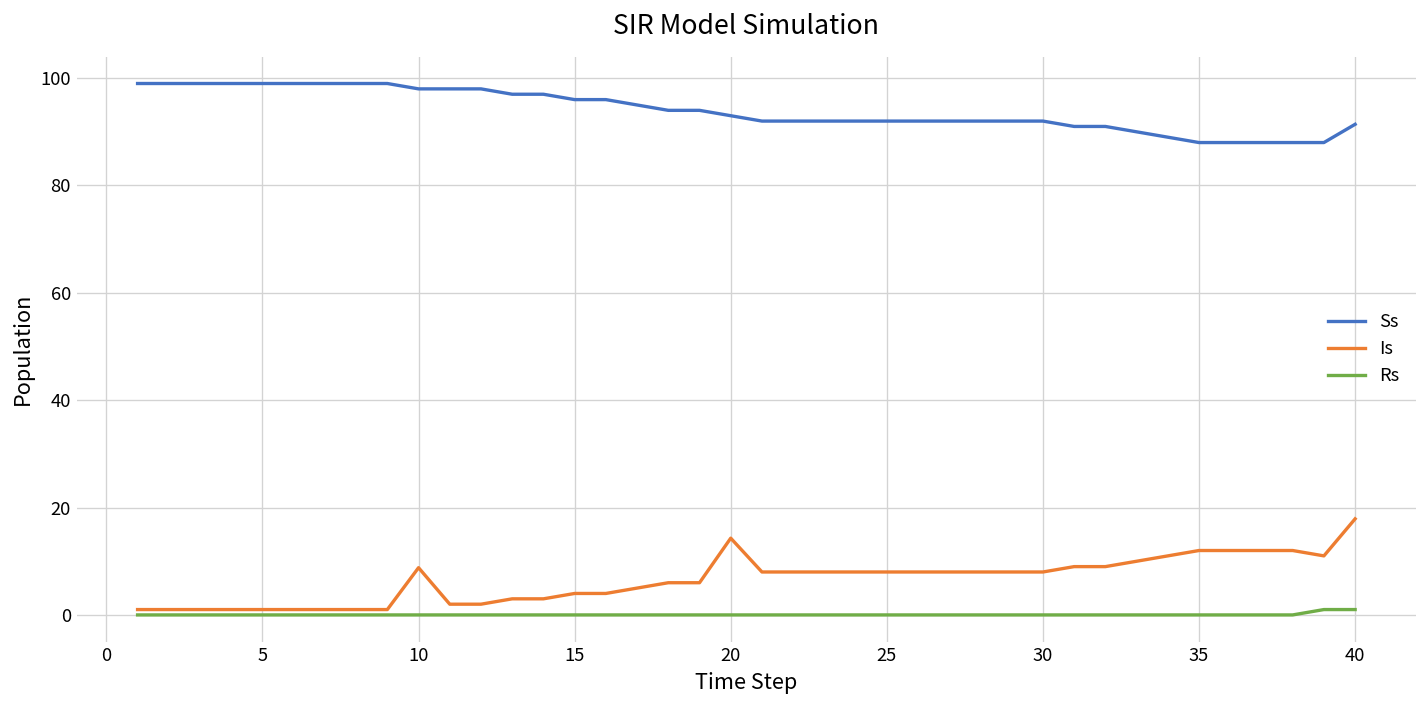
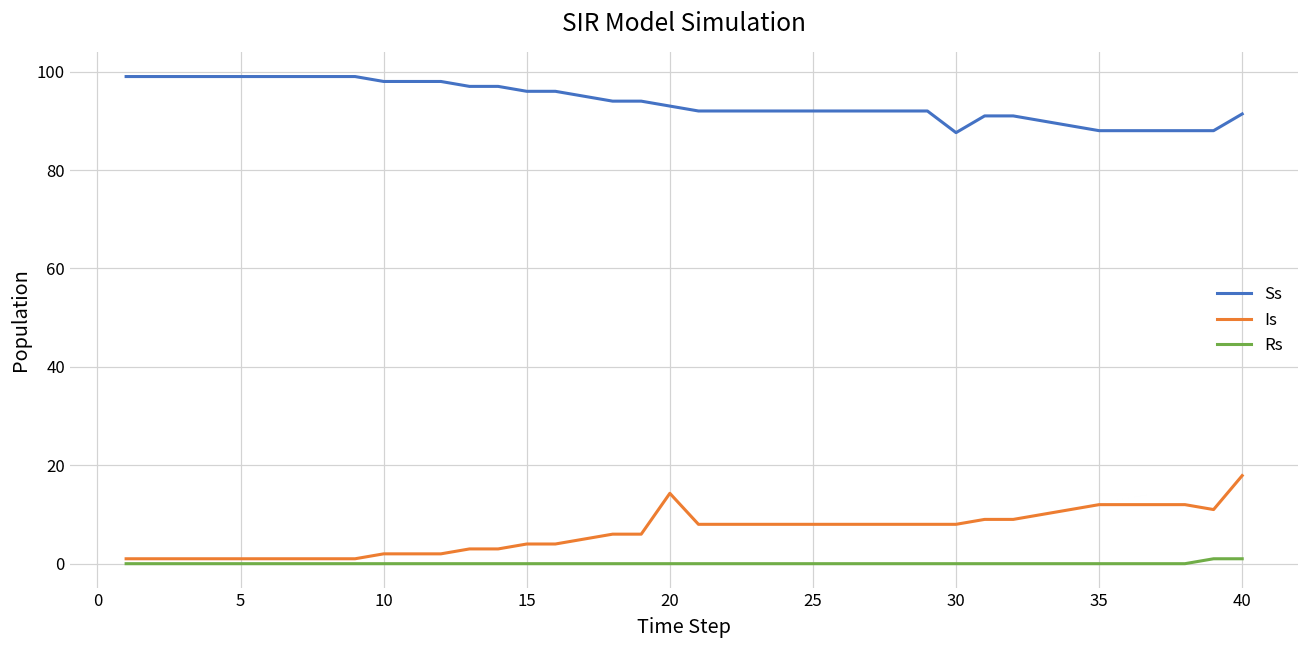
  {
    "Ss": {
      "5": 99,
      "10": 98,
      "15": 96,
      "20": 93,
      "25": 92,
-     "30": 92,
+     "30": 88,
      "35": 88,
      "40": 91
    },
    "Is": {
      "5": 1,
-     "10": 9,
+     "10": 2,
      "15": 4,
      "20": 14,
      "25": 8,
      "30": 8,
      "35": 12,
      "40": 18
    },
    "Rs": {
      "5": 0,
      "10": 0,
      "15": 0,
      "20": 0,
      "25": 0,
      "30": 0,
      "35": 0,
      "40": 1
    }
  }
